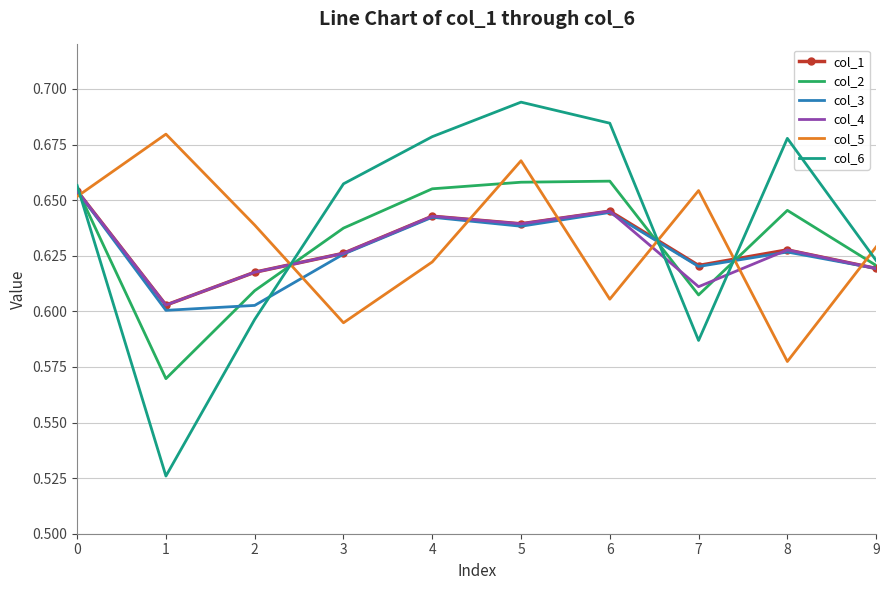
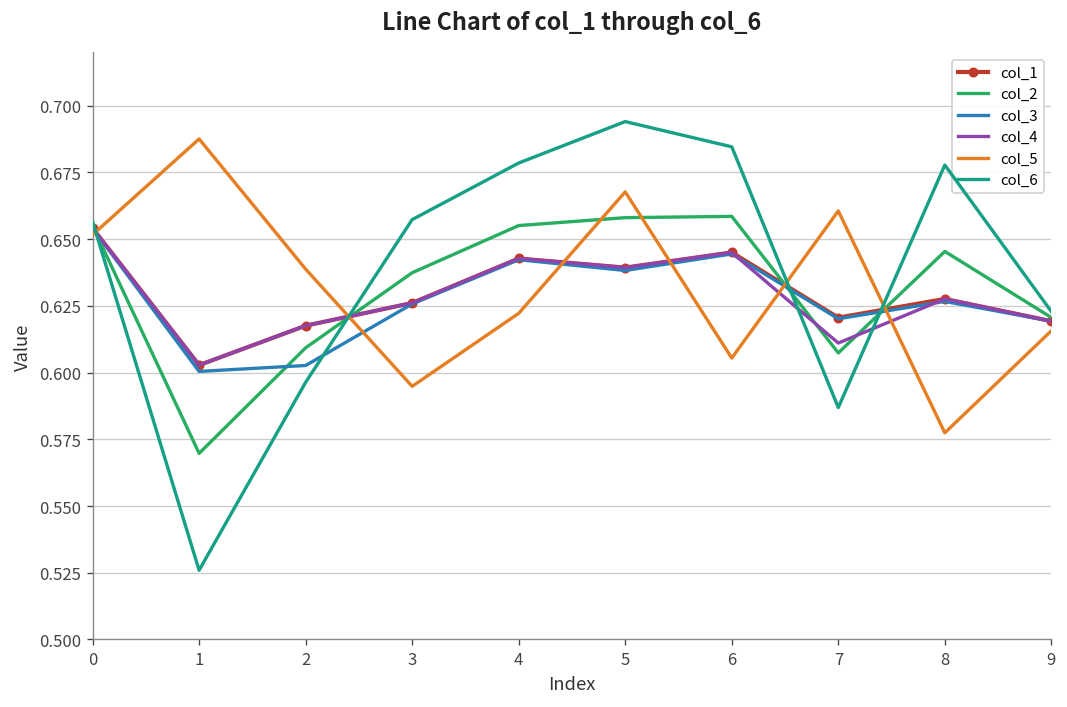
  {
    "col_3": {
      "1": 0.600,
      "2": 0.603
    },
    "col_4": {
      "7": 0.611
    },
    "col_5": {
      "0": 0.652,
-     "1": 0.680,
+     "1": 0.688,
      "2": 0.639,
      "3": 0.595,
      "4": 0.622,
      "5": 0.668,
      "6": 0.605,
-     "7": 0.654,
+     "7": 0.661,
      "8": 0.577,
-     "9": 0.629
+     "9": 0.616
    }
  }
